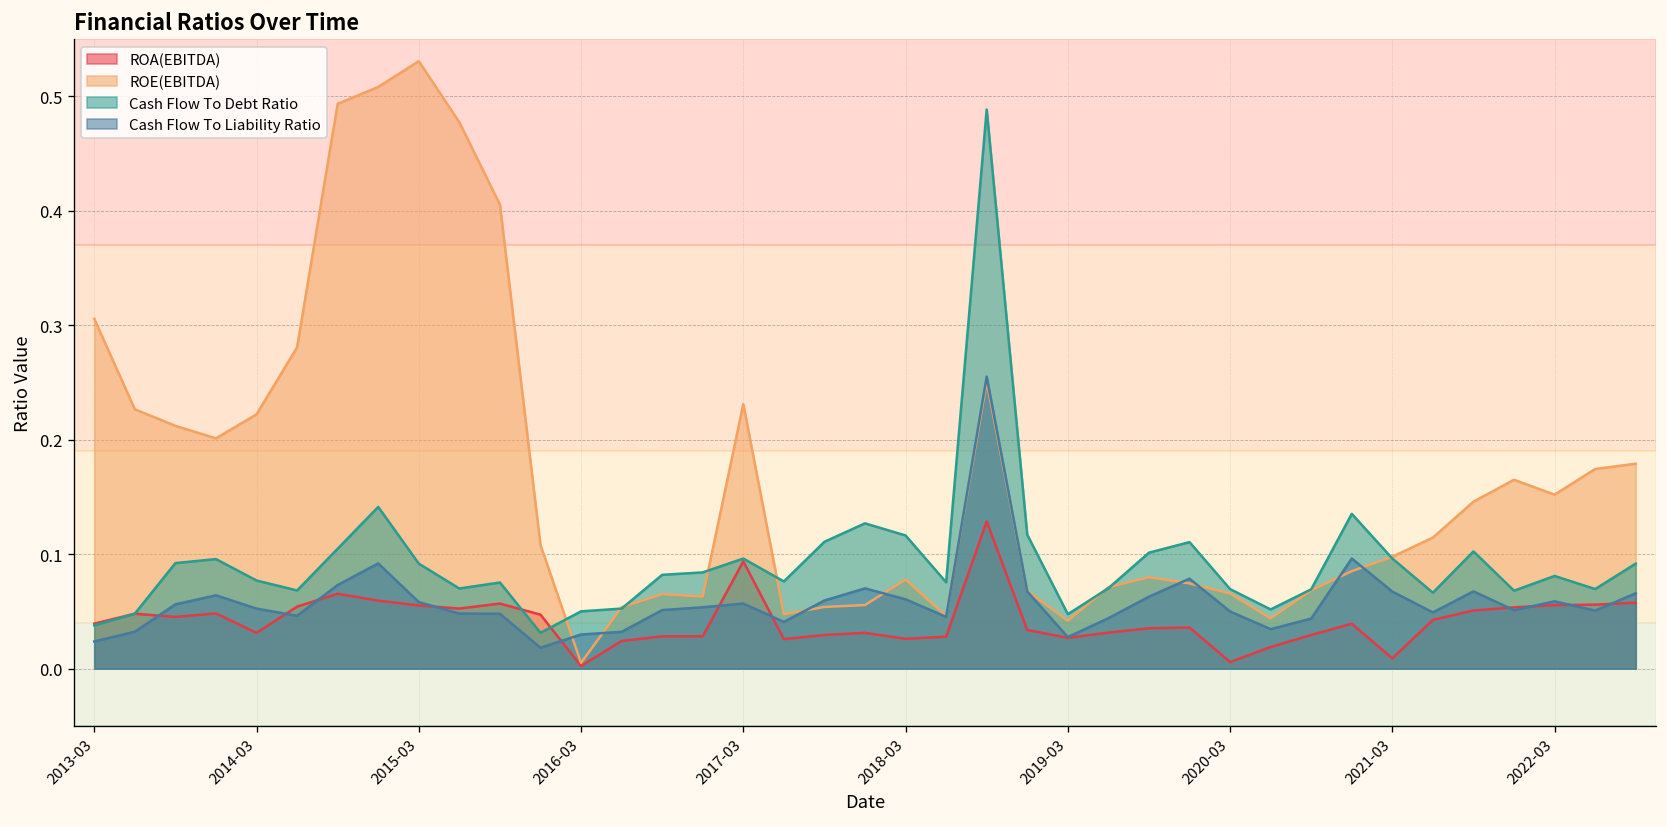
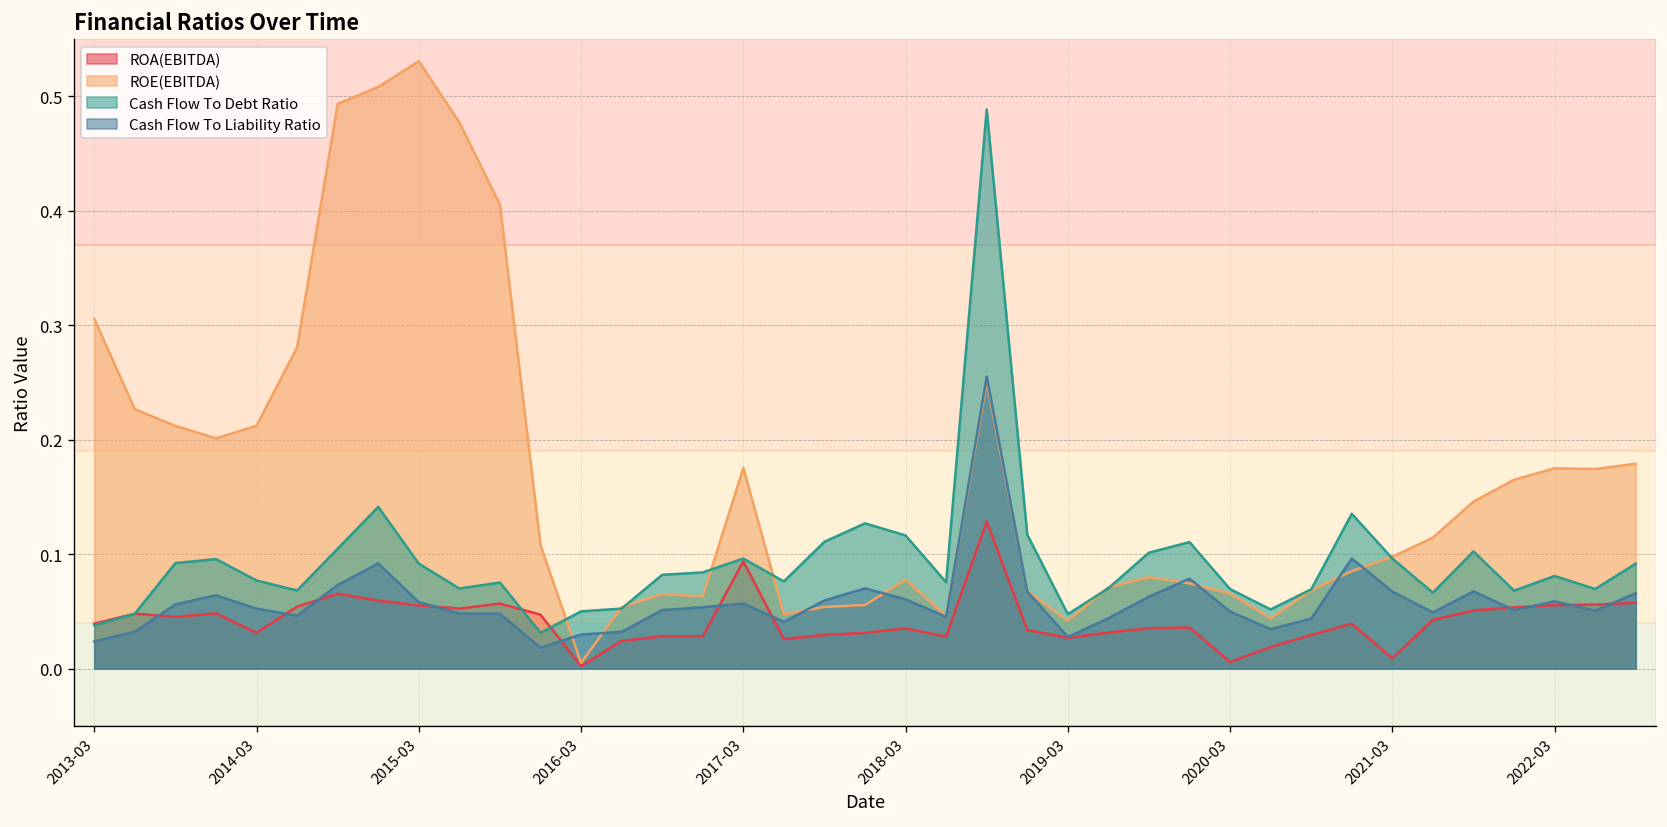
  {
    "ROA(EBITDA)": {
      "2014-03": 0.03,
      "2015-03": 0.06,
      "2016-03": 0.00,
-     "2018-03": 0.03,
+     "2018-03": 0.04,
      "2020-03": 0.01,
      "2021-03": 0.01,
      "2022-03": 0.06
    },
    "ROE(EBITDA)": {
      "2013-03": 0.31,
-     "2014-03": 0.22,
+     "2014-03": 0.21,
      "2015-03": 0.53,
      "2016-03": 0.01,
-     "2017-03": 0.23,
+     "2017-03": 0.18,
      "2018-03": 0.08,
      "2019-03": 0.04,
      "2020-03": 0.07,
-     "2022-03": 0.15
+     "2022-03": 0.18
    }
  }
